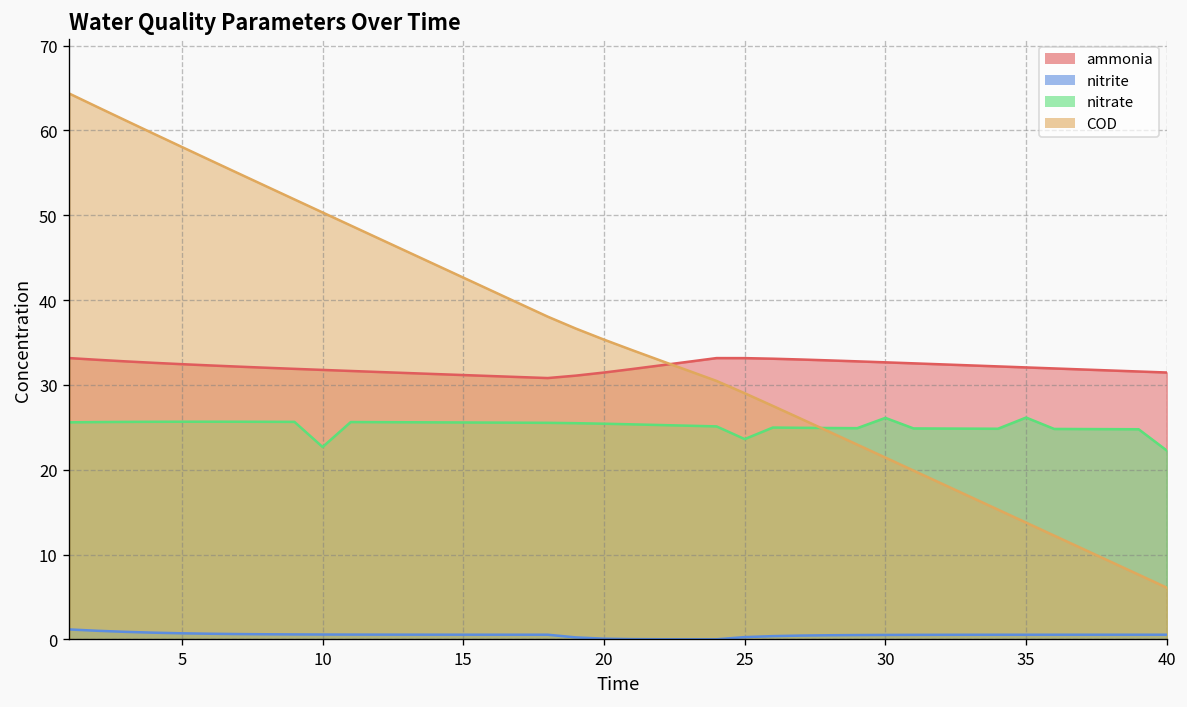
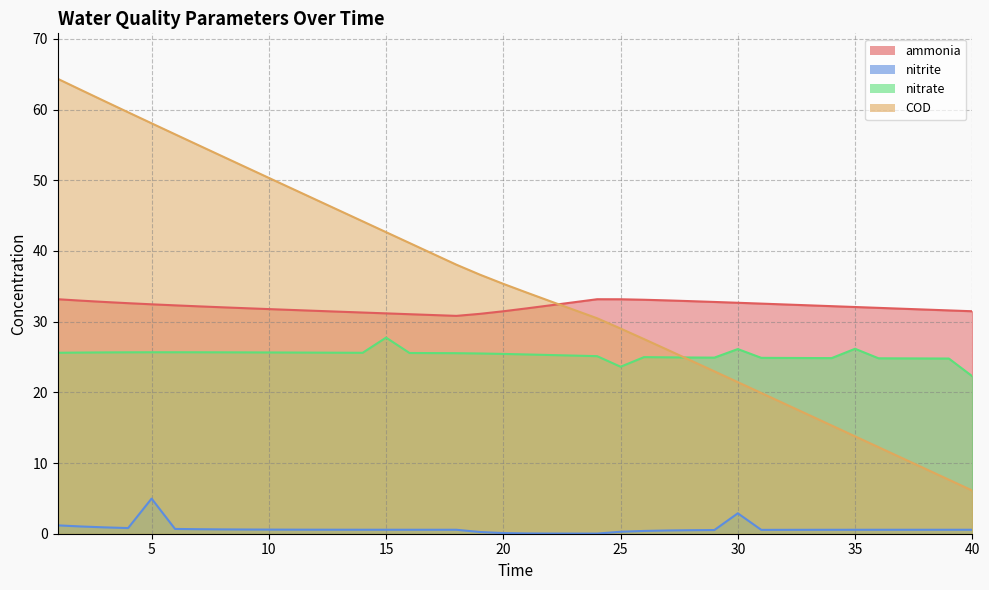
  {
    "nitrite": {
-     "5": 1,
+     "5": 5,
      "10": 1,
      "15": 1,
      "20": 0,
      "25": 0,
-     "30": 1,
+     "30": 3,
      "35": 1,
      "40": 1
    },
    "nitrate": {
      "5": 26,
-     "10": 23,
-     "15": 26,
+     "10": 26,
+     "15": 28,
      "20": 25,
      "25": 24,
      "30": 26,
      "35": 26,
      "40": 22
    }
  }
